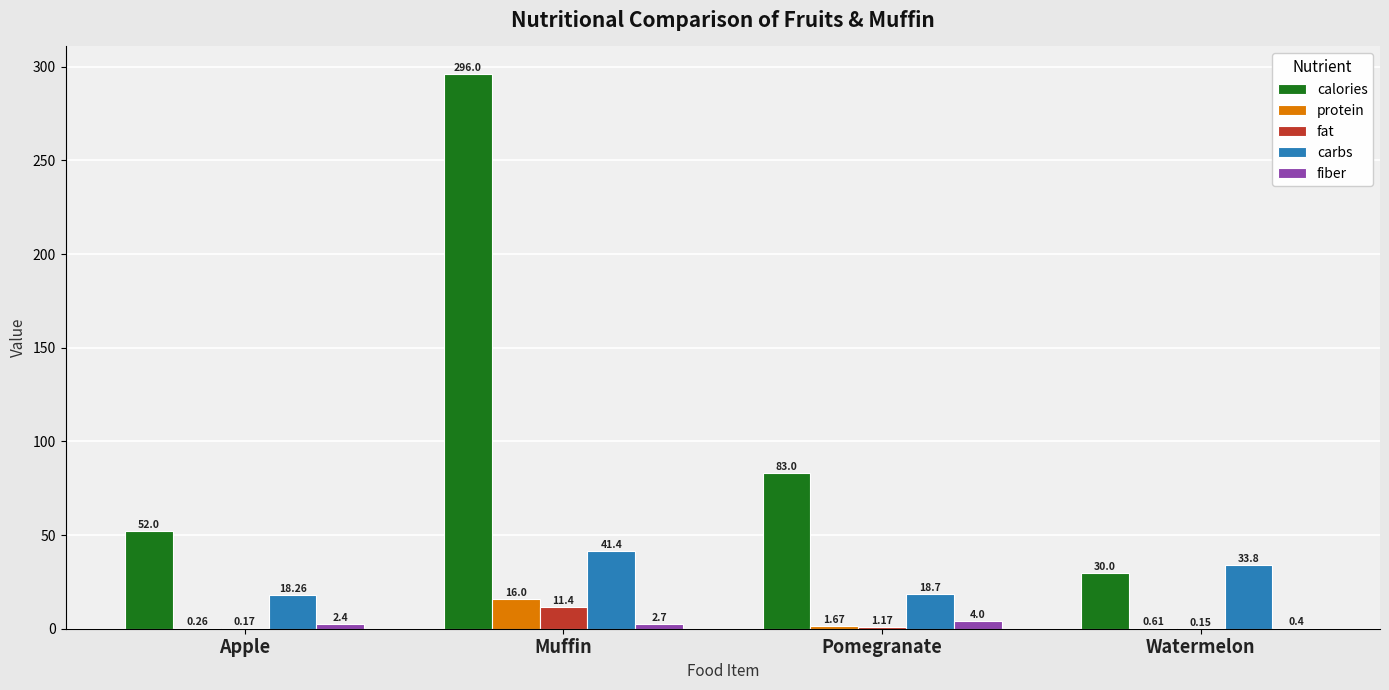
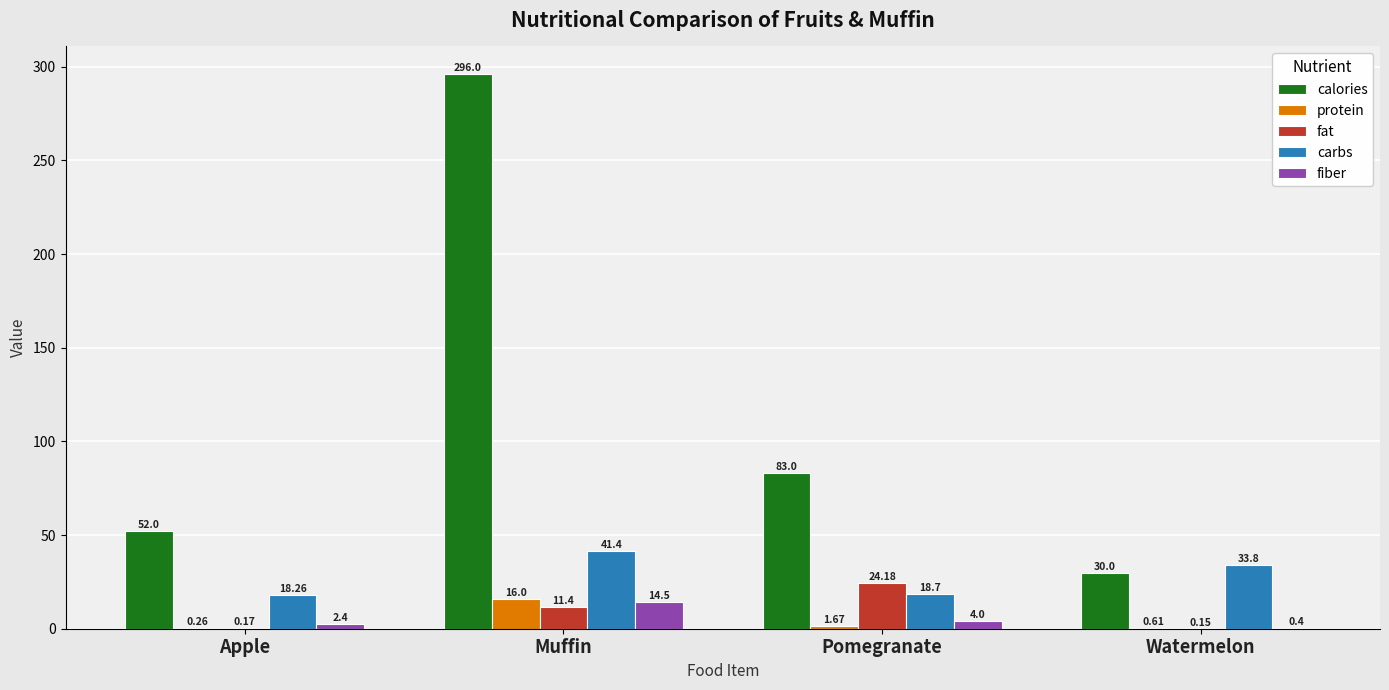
  {
    "calories": {
      "Apple": 52.0,
      "Muffin": 296.0,
      "Pomegranate": 83.0,
      "Watermelon": 30.0
    },
    "protein": {
      "Apple": 0.26,
      "Muffin": 16.0,
      "Pomegranate": 1.67,
      "Watermelon": 0.61
    },
    "fat": {
      "Apple": 0.17,
      "Muffin": 11.4,
-     "Pomegranate": 1.17,
+     "Pomegranate": 24.18,
      "Watermelon": 0.15
    },
    "carbs": {
      "Apple": 18.26,
      "Muffin": 41.4,
      "Pomegranate": 18.7,
      "Watermelon": 33.8
    },
    "fiber": {
      "Apple": 2.4,
-     "Muffin": 2.7,
+     "Muffin": 14.5,
      "Pomegranate": 4.0,
      "Watermelon": 0.4
    }
  }
